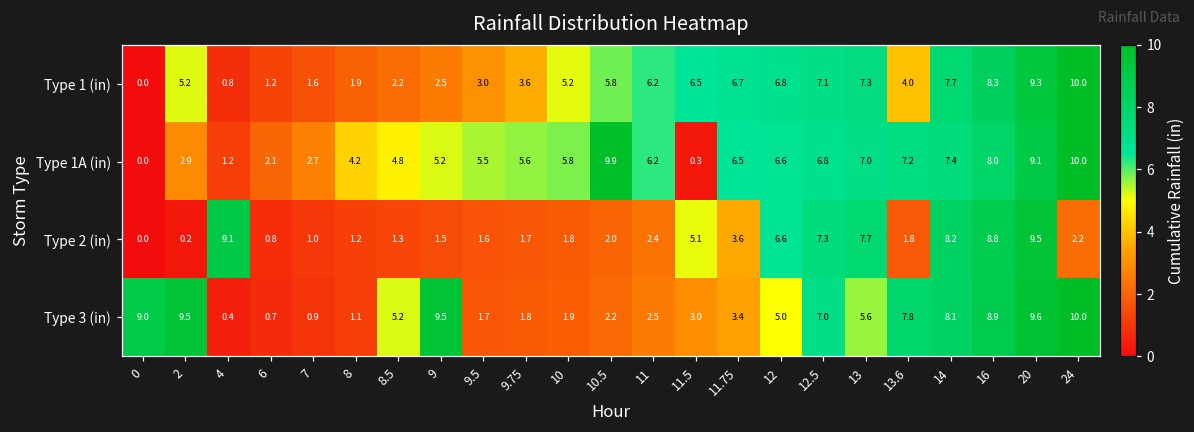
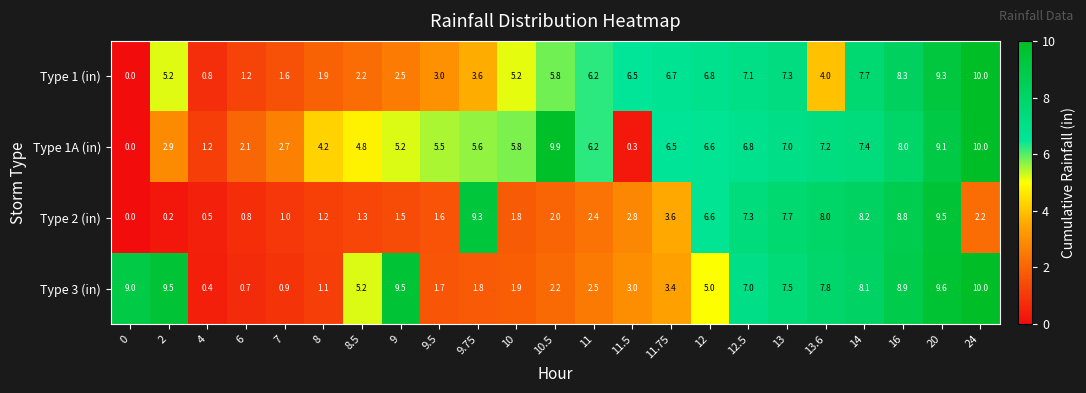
  {
    "Type 1 (in)": {
      "0": 0.0,
      "2": 5.2,
      "4": 0.8,
      "6": 1.2,
      "7": 1.6,
      "8": 1.9,
      "8.5": 2.2,
      "9": 2.5,
      "9.5": 3.0,
      "9.75": 3.6,
      "10": 5.2,
      "10.5": 5.8,
      "11": 6.2,
      "11.5": 6.5,
      "11.75": 6.7,
      "12": 6.8,
      "12.5": 7.1,
      "13": 7.3,
      "13.6": 4.0,
      "14": 7.7,
      "16": 8.3,
      "20": 9.3,
      "24": 10.0
    },
    "Type 1A (in)": {
      "0": 0.0,
      "2": 2.9,
      "4": 1.2,
      "6": 2.1,
      "7": 2.7,
      "8": 4.2,
      "8.5": 4.8,
      "9": 5.2,
      "9.5": 5.5,
      "9.75": 5.6,
      "10": 5.8,
      "10.5": 9.9,
      "11": 6.2,
      "11.5": 0.3,
      "11.75": 6.5,
      "12": 6.6,
      "12.5": 6.8,
      "13": 7.0,
      "13.6": 7.2,
      "14": 7.4,
      "16": 8.0,
      "20": 9.1,
      "24": 10.0
    },
    "Type 2 (in)": {
      "0": 0.0,
      "2": 0.2,
-     "4": 9.1,
+     "4": 0.5,
      "6": 0.8,
      "7": 1.0,
      "8": 1.2,
      "8.5": 1.3,
      "9": 1.5,
      "9.5": 1.6,
-     "9.75": 1.7,
+     "9.75": 9.3,
      "10": 1.8,
      "10.5": 2.0,
      "11": 2.4,
-     "11.5": 5.1,
+     "11.5": 2.8,
      "11.75": 3.6,
      "12": 6.6,
      "12.5": 7.3,
      "13": 7.7,
-     "13.6": 1.8,
+     "13.6": 8.0,
      "14": 8.2,
      "16": 8.8,
      "20": 9.5,
      "24": 2.2
    },
    "Type 3 (in)": {
      "0": 9.0,
      "2": 9.5,
      "4": 0.4,
      "6": 0.7,
      "7": 0.9,
      "8": 1.1,
      "8.5": 5.2,
      "9": 9.5,
      "9.5": 1.7,
      "9.75": 1.8,
      "10": 1.9,
      "10.5": 2.2,
      "11": 2.5,
      "11.5": 3.0,
      "11.75": 3.4,
      "12": 5.0,
      "12.5": 7.0,
-     "13": 5.6,
+     "13": 7.5,
      "13.6": 7.8,
      "14": 8.1,
      "16": 8.9,
      "20": 9.6,
      "24": 10.0
    }
  }
